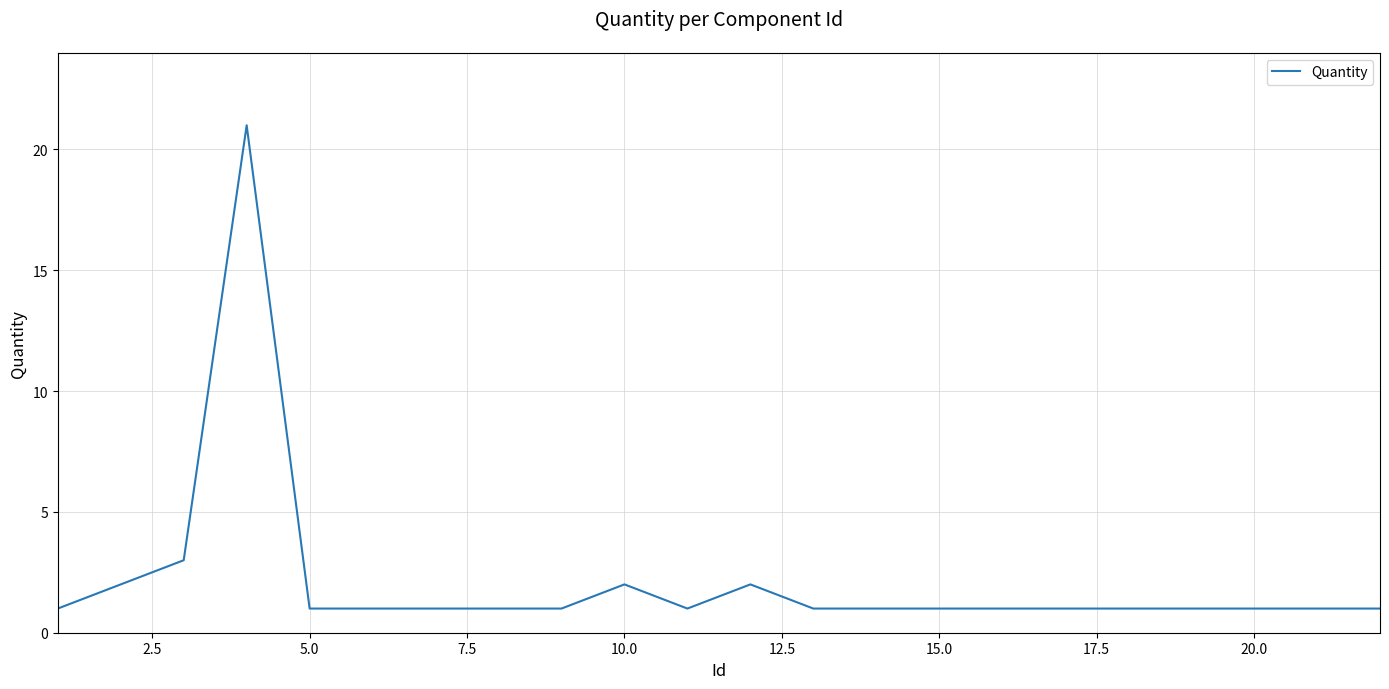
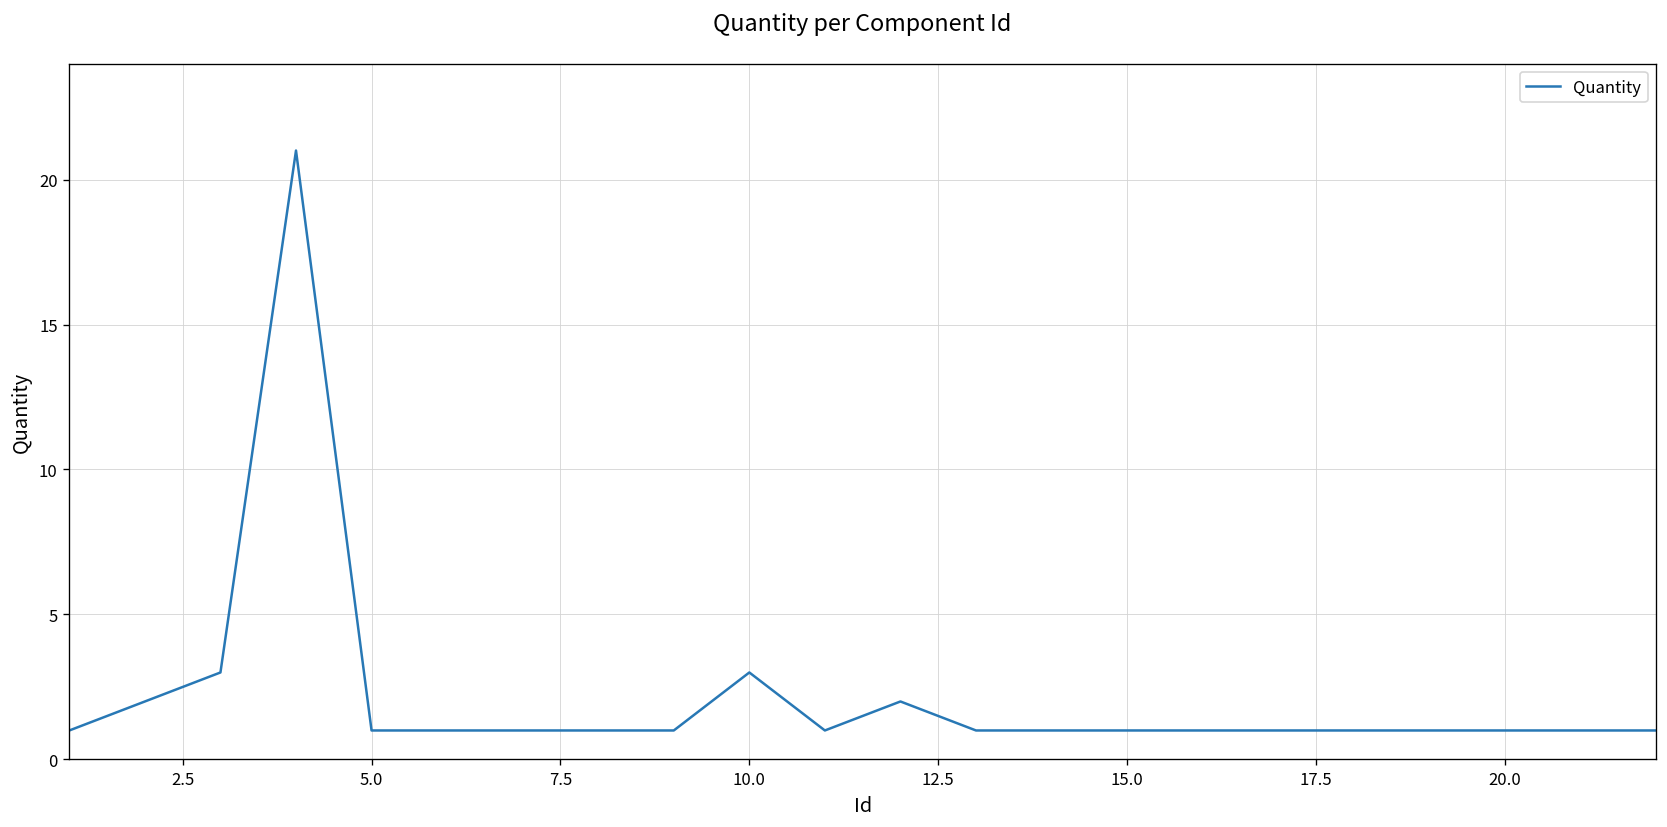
  {
    "5.0": 1,
-   "10.0": 2,
+   "10.0": 3,
    "15.0": 1,
    "20.0": 1
  }
